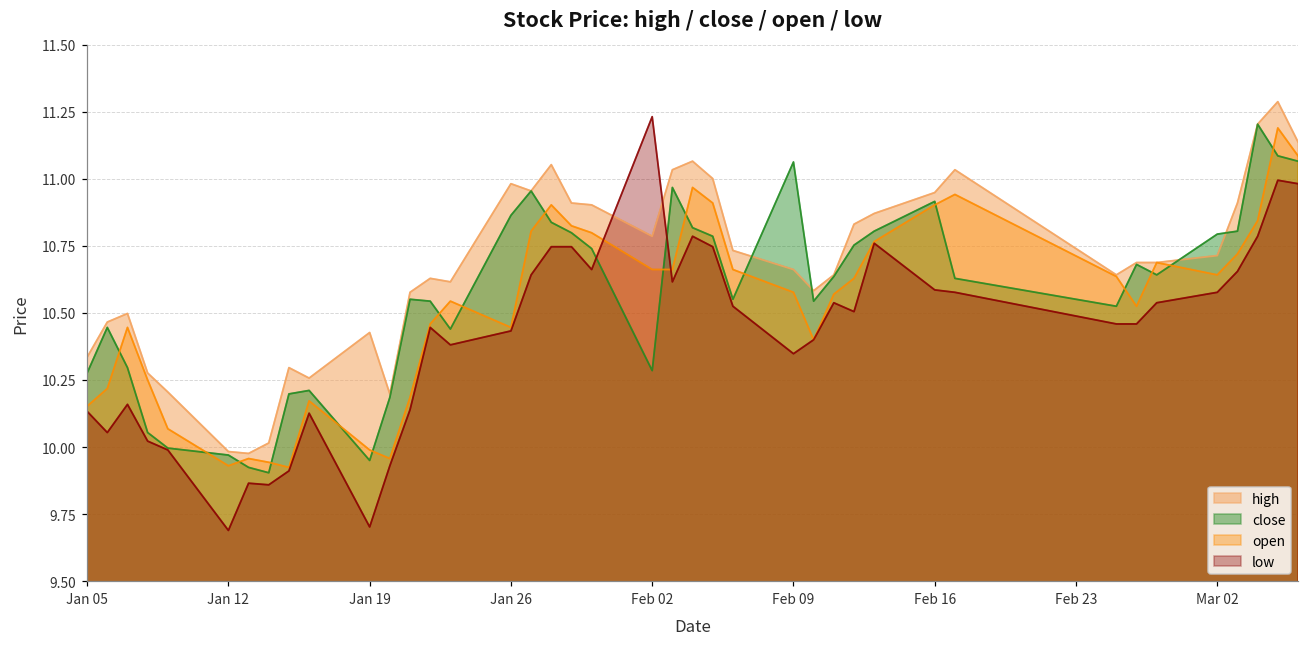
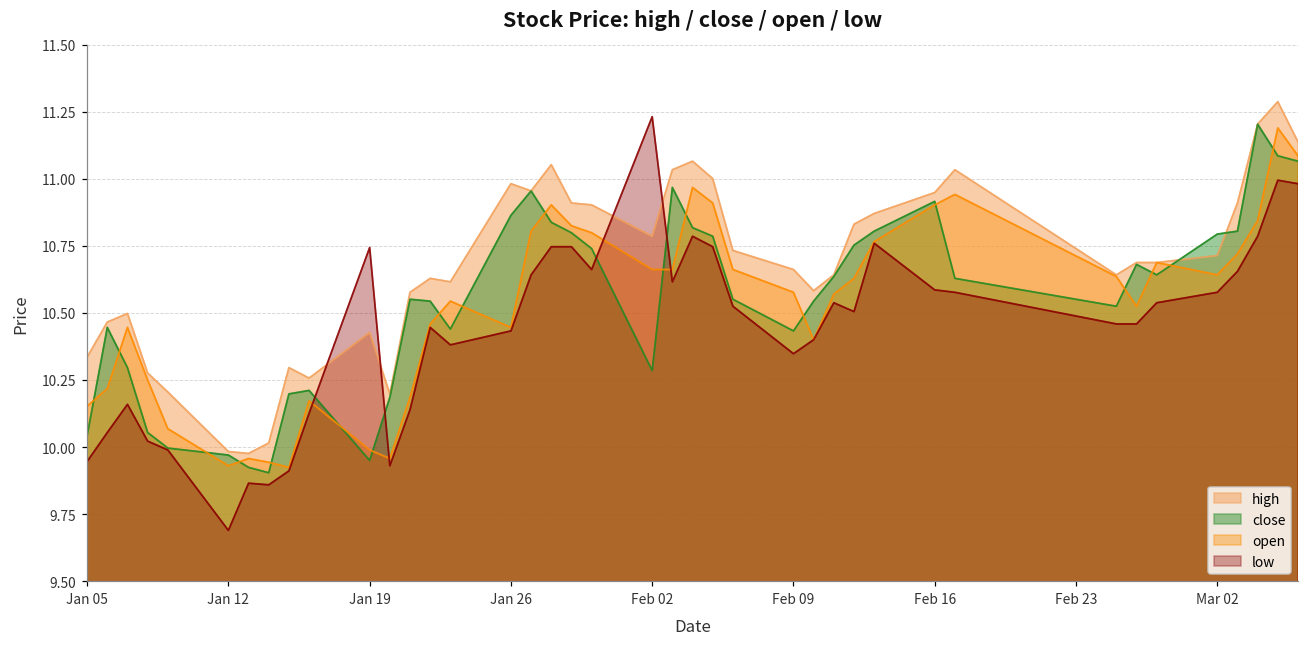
  {
    "close": {
-     "Jan 05": 10.28,
+     "Jan 05": 10.04,
      "Jan 12": 9.97,
      "Jan 19": 9.95,
      "Jan 26": 10.86,
      "Feb 02": 10.29,
-     "Feb 09": 11.06,
+     "Feb 09": 10.43,
      "Feb 16": 10.92,
      "Mar 02": 10.79
    },
    "low": {
-     "Jan 05": 10.13,
+     "Jan 05": 9.95,
      "Jan 12": 9.69,
-     "Jan 19": 9.70,
+     "Jan 19": 10.74,
      "Jan 26": 10.43,
      "Feb 02": 11.23,
      "Feb 09": 10.35,
      "Feb 16": 10.59,
      "Mar 02": 10.58
    }
  }
